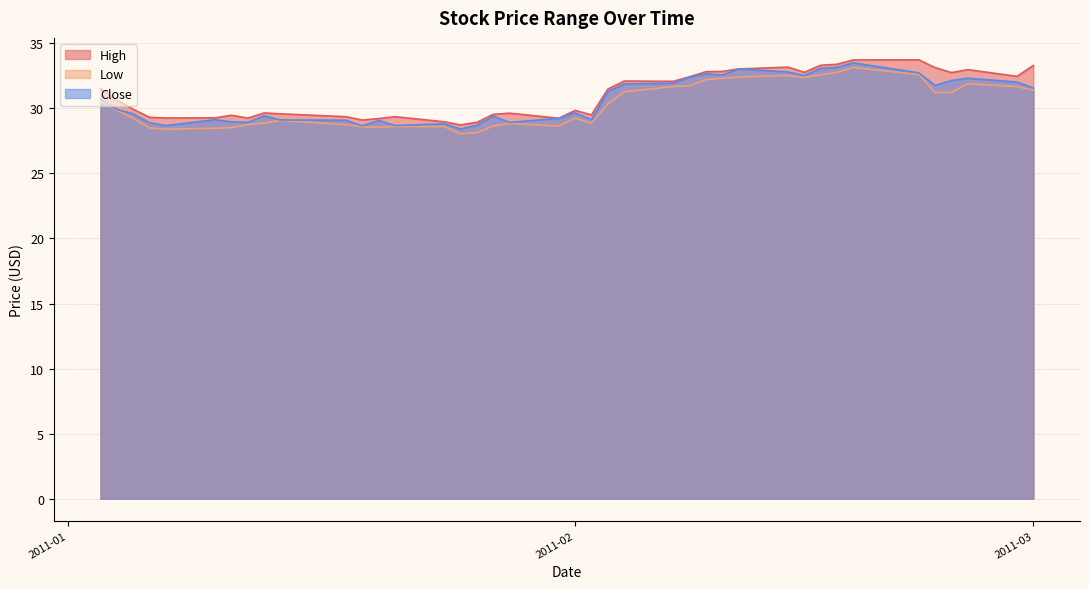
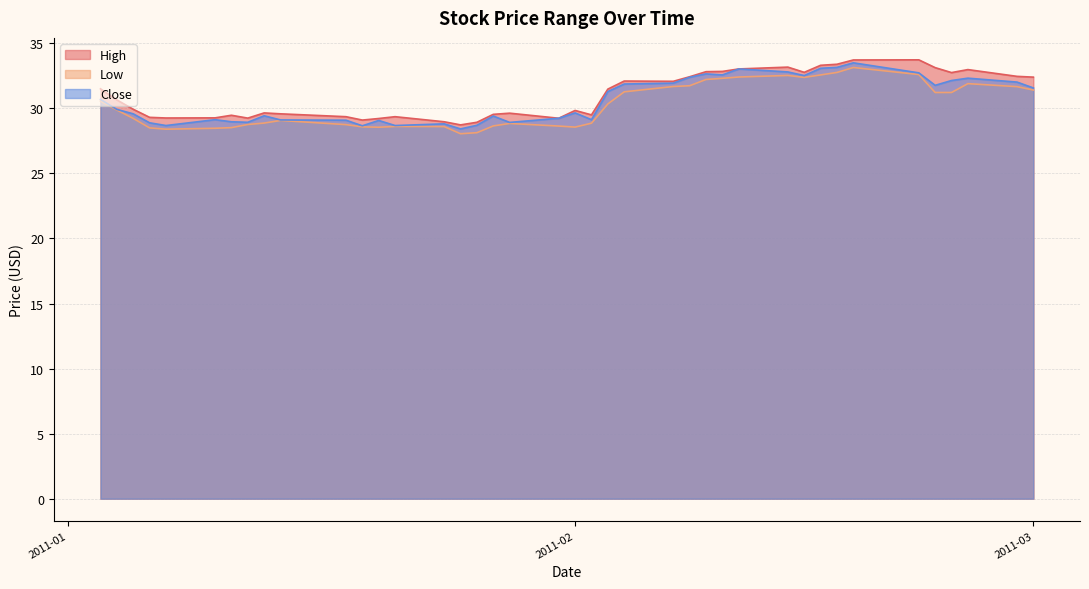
  {
    "High": {
-     "2011-03": 33.3
+     "2011-03": 32.4
    },
    "Low": {
-     "2011-02": 29.3
+     "2011-02": 28.6
    }
  }
